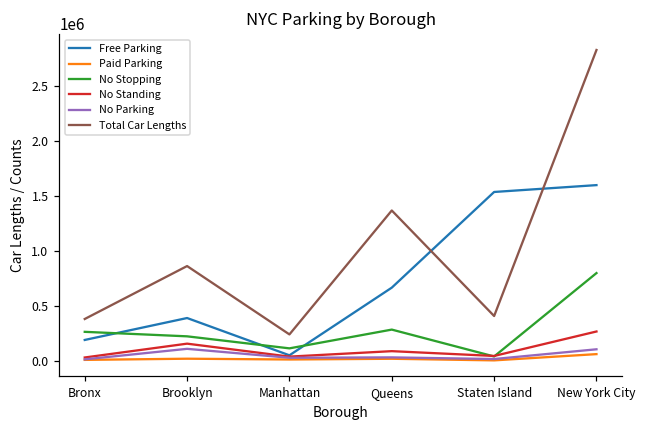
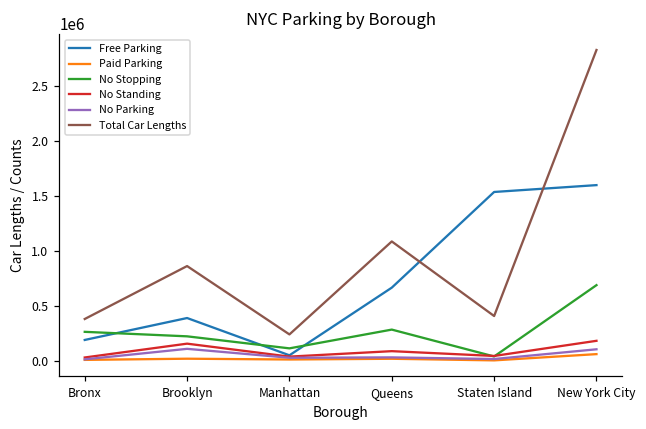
  {
    "Free Parking": {
      "Bronx": 190000,
      "Brooklyn": 390000,
      "Queens": 660000,
      "Staten Island": 1530000,
      "New York City": 1600000
    },
    "Paid Parking": {
      "Brooklyn": 20000,
      "New York City": 60000
    },
    "No Stopping": {
      "Bronx": 260000,
      "Brooklyn": 220000,
      "Manhattan": 110000,
      "Queens": 280000,
-     "New York City": 800000
+     "New York City": 690000
    },
    "No Standing": {
      "Brooklyn": 160000,
      "Queens": 90000,
-     "New York City": 270000
+     "New York City": 180000
    },
    "No Parking": {
      "Brooklyn": 110000,
      "New York City": 100000
    },
    "Total Car Lengths": {
      "Bronx": 380000,
      "Brooklyn": 860000,
      "Manhattan": 240000,
-     "Queens": 1370000,
+     "Queens": 1080000,
      "Staten Island": 410000,
      "New York City": 2820000
    }
  }
